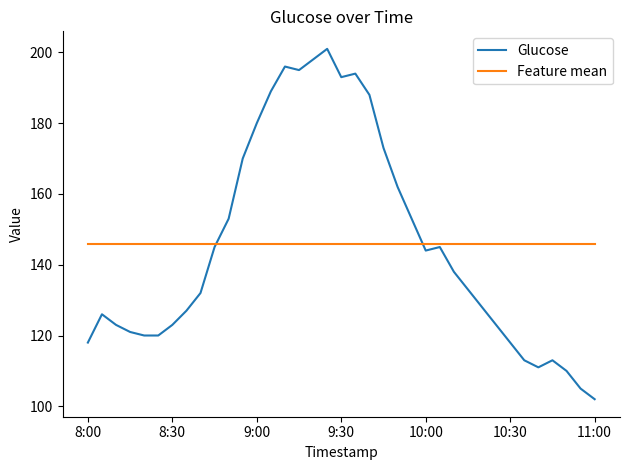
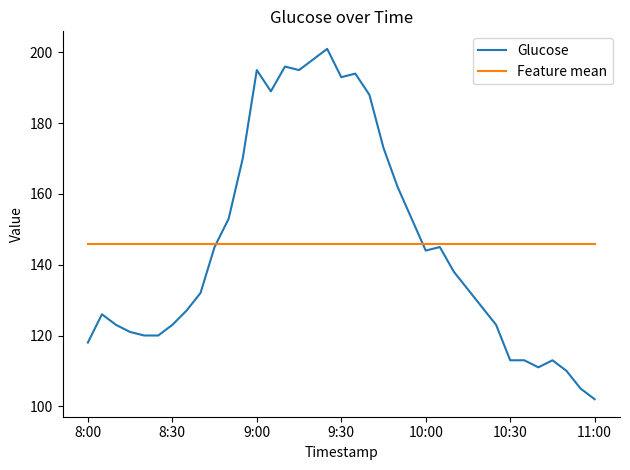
  {
    "Glucose": {
      "8:00": 118,
      "8:30": 123,
-     "9:00": 180,
+     "9:00": 195,
      "9:30": 193,
      "10:00": 144,
-     "10:30": 118,
+     "10:30": 113,
      "11:00": 102
    },
    "Feature mean": {
      "8:00": 146,
      "8:30": 146,
      "9:00": 146,
      "9:30": 146,
      "10:00": 146,
      "10:30": 146,
      "11:00": 146
    }
  }
